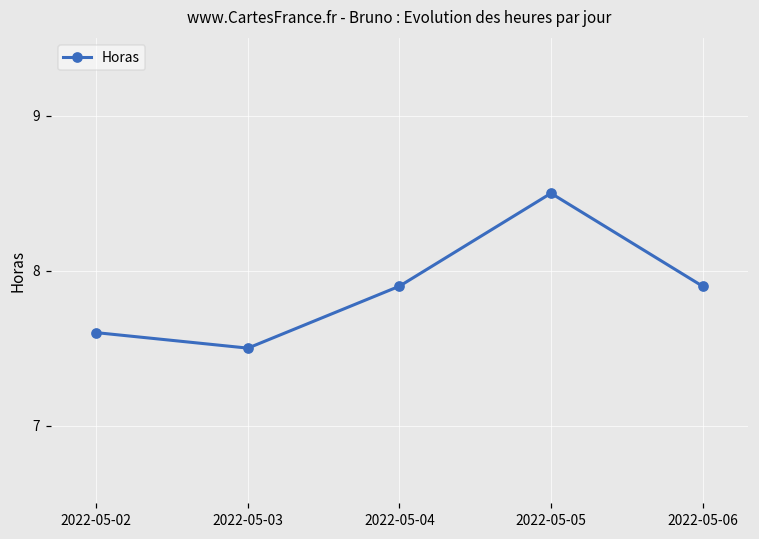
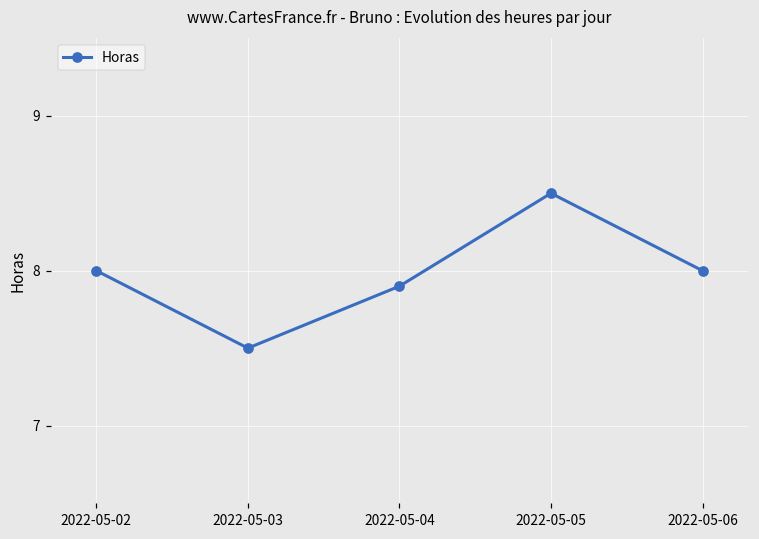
  {
-   "2022-05-02": 7.6,
+   "2022-05-02": 8.0,
    "2022-05-03": 7.5,
    "2022-05-04": 7.9,
    "2022-05-05": 8.5,
-   "2022-05-06": 7.9
+   "2022-05-06": 8.0
  }
